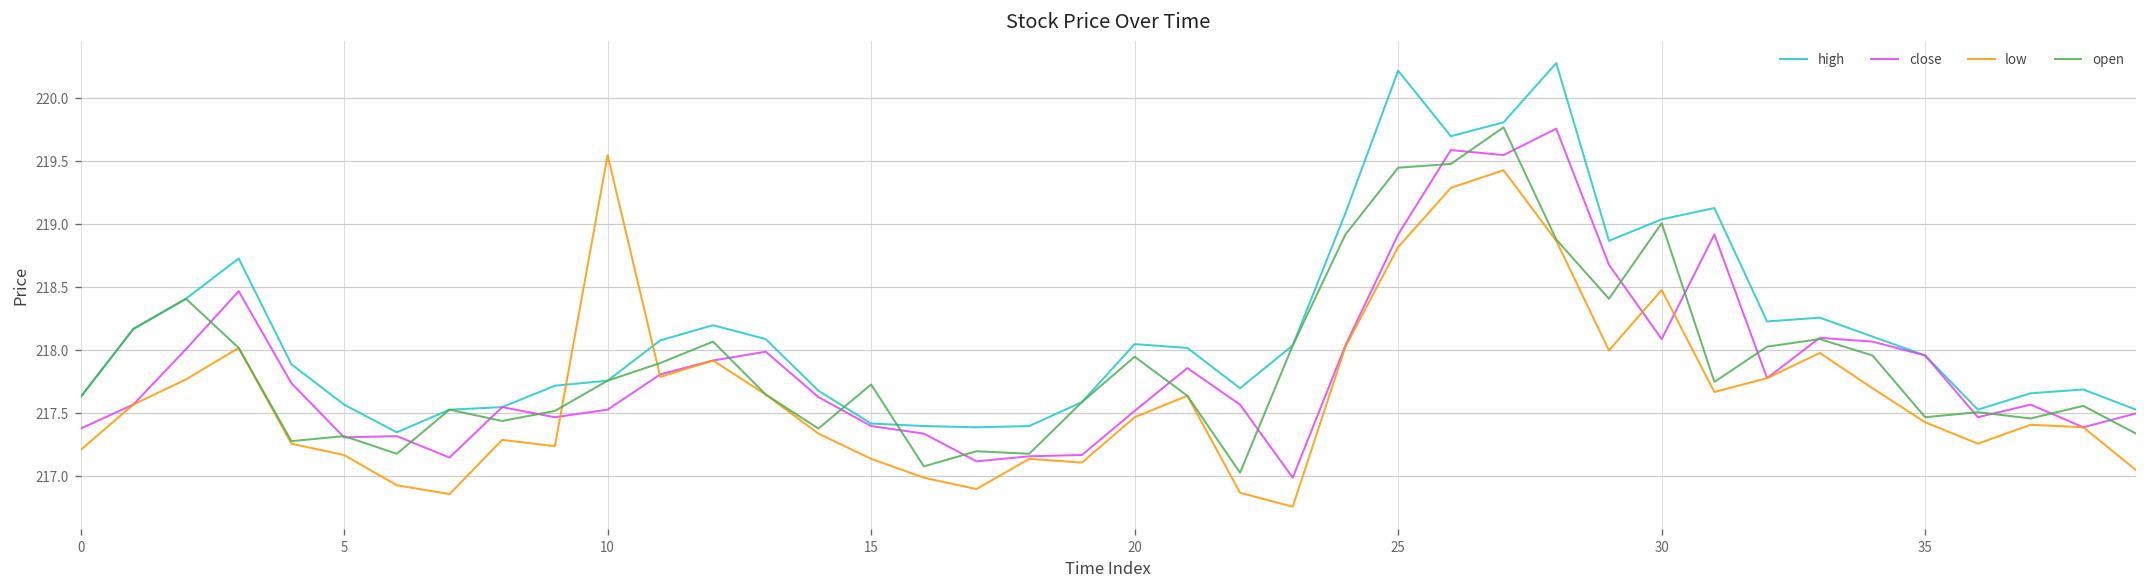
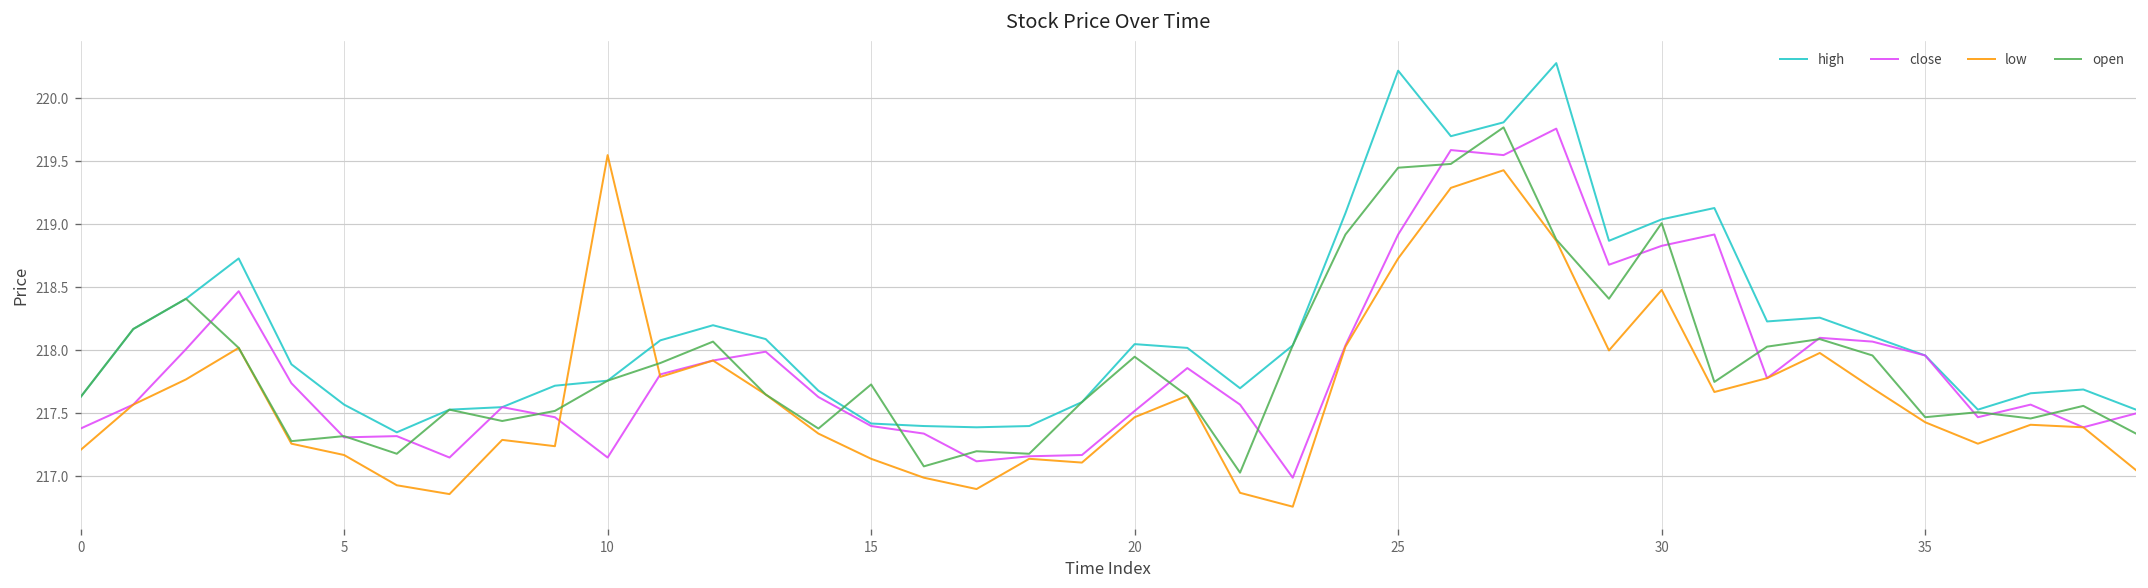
  {
    "high": {
      "5": 217.57,
      "20": 218.05,
      "25": 220.22,
      "30": 219.04
    },
    "close": {
      "0": 217.38,
-     "10": 217.53,
+     "10": 217.15,
      "20": 217.52,
      "25": 218.92,
-     "30": 218.09
+     "30": 218.83
    },
    "low": {
      "0": 217.21,
      "5": 217.17,
      "10": 219.55,
      "15": 217.14,
      "20": 217.47,
-     "25": 218.82,
+     "25": 218.73,
      "30": 218.48,
      "35": 217.43
    },
    "open": {
      "15": 217.73,
      "20": 217.95,
      "25": 219.45,
      "30": 219.01,
      "35": 217.47
    }
  }
